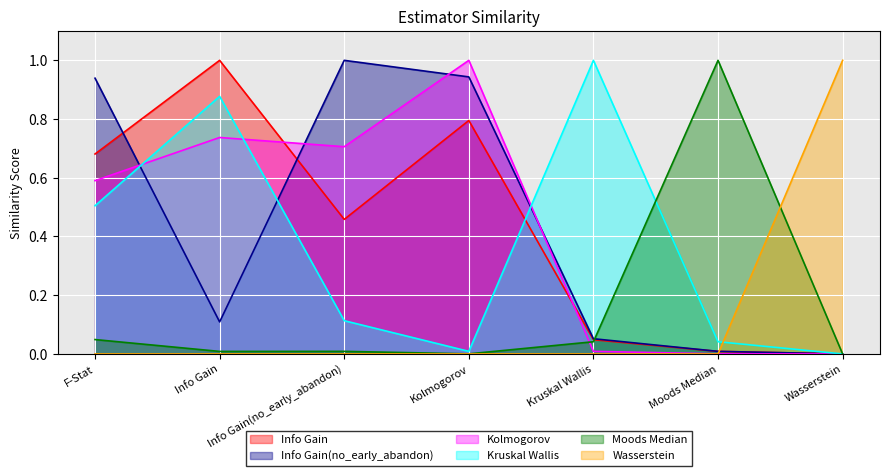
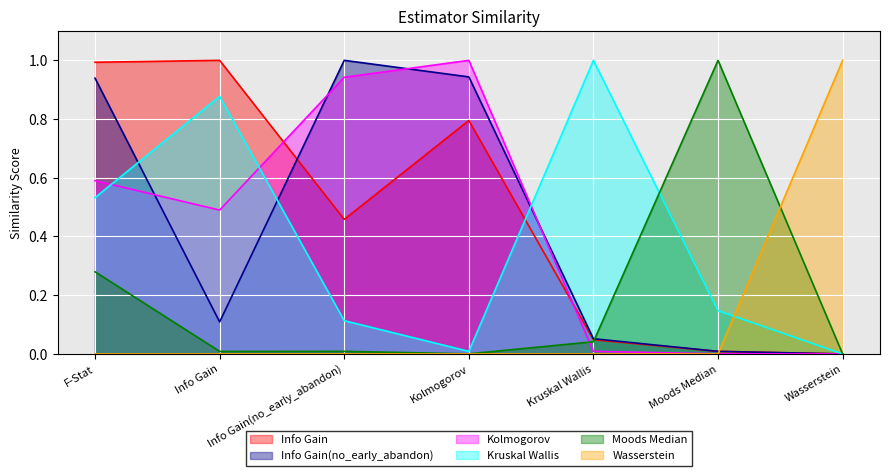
  {
    "Info Gain": {
-     "F-Stat": 0.68,
+     "F-Stat": 0.99,
      "Info Gain": 1.00,
      "Info Gain(no_early_abandon)": 0.46,
      "Kolmogorov": 0.80
    },
    "Info Gain(no_early_abandon)": {
      "F-Stat": 0.94,
      "Info Gain": 0.11,
      "Info Gain(no_early_abandon)": 1.00,
      "Kolmogorov": 0.94
    },
    "Kolmogorov": {
      "F-Stat": 0.59,
-     "Info Gain": 0.74,
-     "Info Gain(no_early_abandon)": 0.71,
+     "Info Gain": 0.49,
+     "Info Gain(no_early_abandon)": 0.94,
      "Kolmogorov": 1.00,
      "Kruskal Wallis": 0.01
    },
    "Kruskal Wallis": {
-     "F-Stat": 0.50,
+     "F-Stat": 0.53,
      "Info Gain": 0.88,
      "Info Gain(no_early_abandon)": 0.11,
      "Kruskal Wallis": 1.00,
-     "Moods Median": 0.04
+     "Moods Median": 0.15
    },
    "Moods Median": {
-     "F-Stat": 0.05,
+     "F-Stat": 0.28,
      "Info Gain(no_early_abandon)": 0.01,
      "Moods Median": 1.00
    },
    "Wasserstein": {
      "F-Stat": 0.00,
      "Info Gain(no_early_abandon)": 0.00,
      "Kruskal Wallis": 0.00,
      "Wasserstein": 1.00
    }
  }
